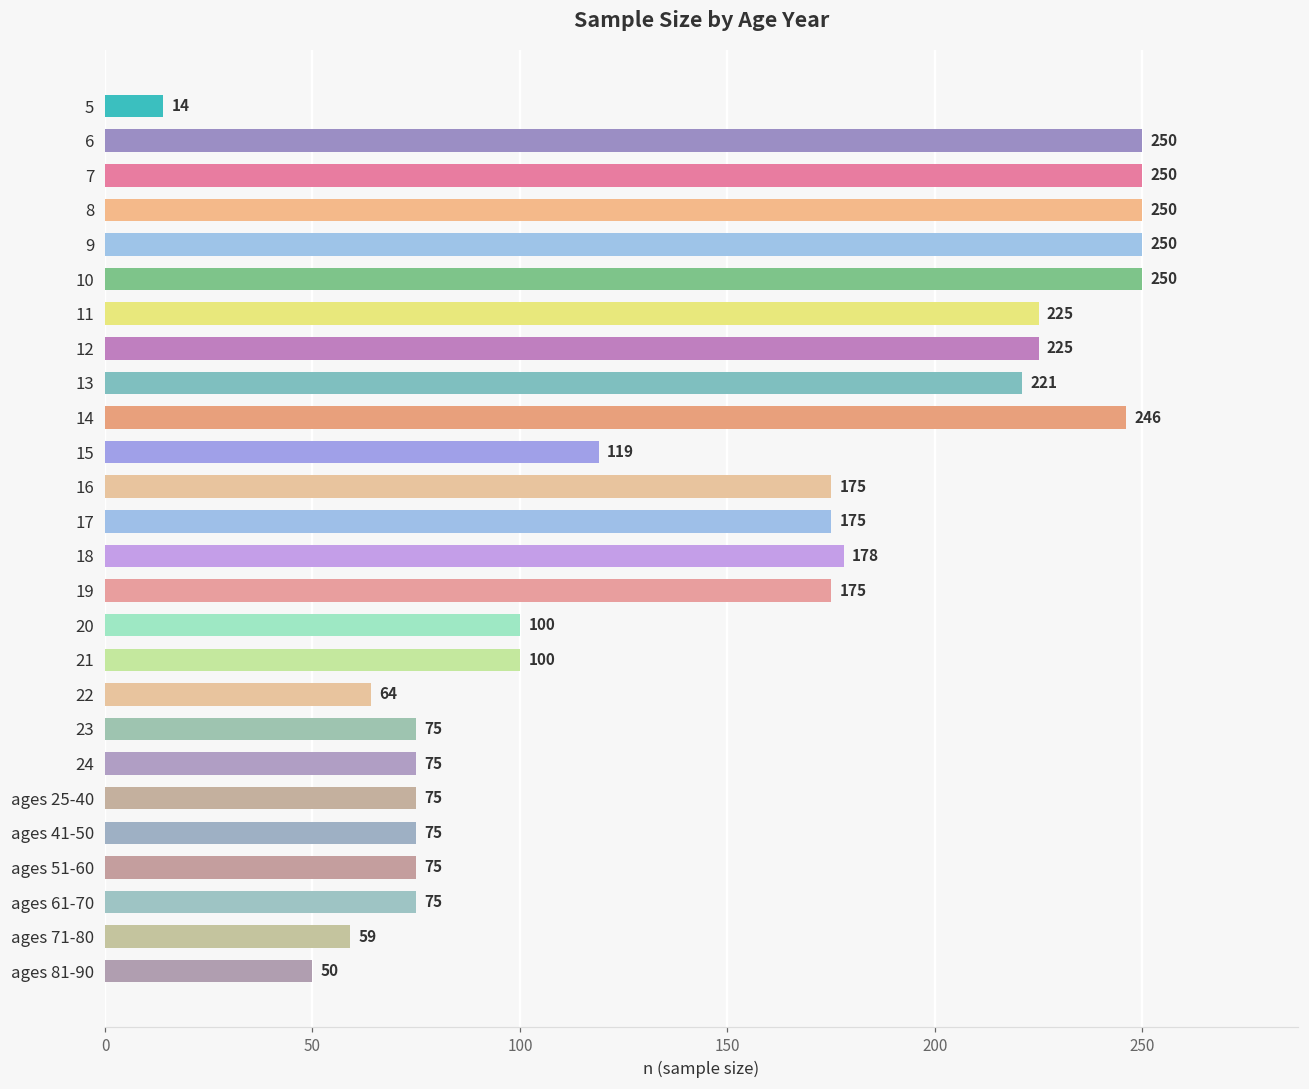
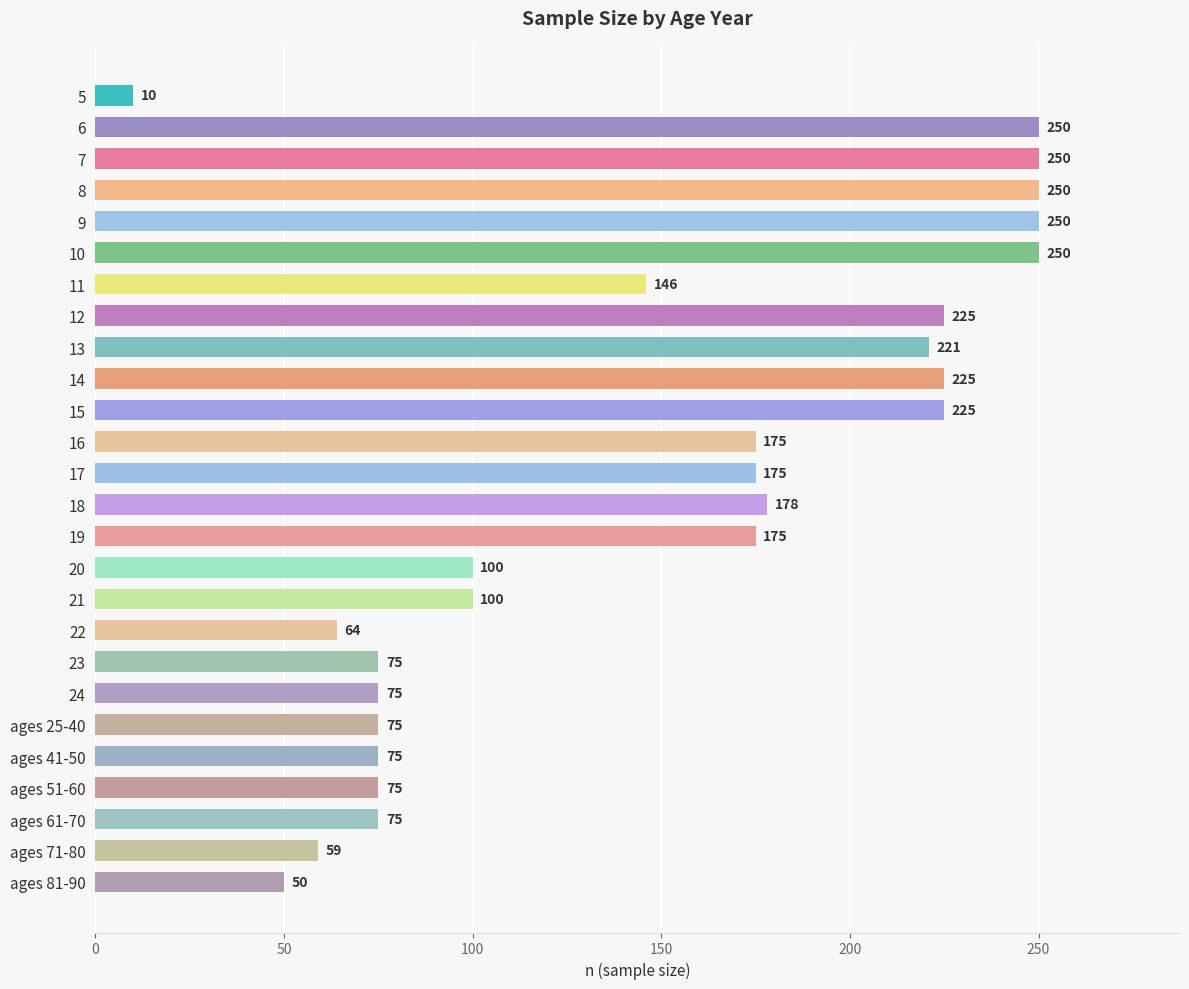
  {
-   "5": 14,
+   "5": 10,
    "6": 250,
    "7": 250,
    "8": 250,
    "9": 250,
    "10": 250,
-   "11": 225,
+   "11": 146,
    "12": 225,
    "13": 221,
-   "14": 246,
-   "15": 119,
+   "14": 225,
+   "15": 225,
    "16": 175,
    "17": 175,
    "18": 178,
    "19": 175,
    "20": 100,
    "21": 100,
    "22": 64,
    "23": 75,
    "24": 75,
    "ages 25-40": 75,
    "ages 41-50": 75,
    "ages 51-60": 75,
    "ages 61-70": 75,
    "ages 71-80": 59,
    "ages 81-90": 50
  }
